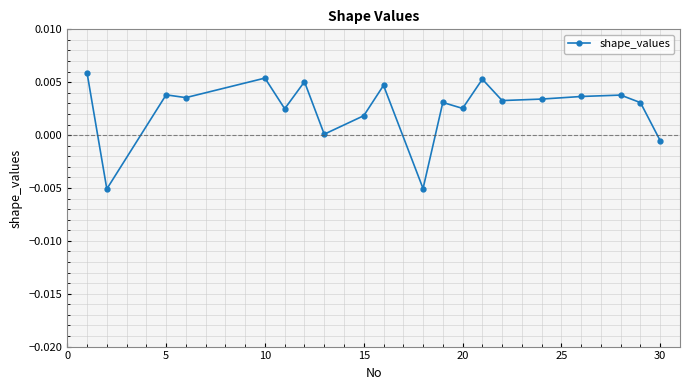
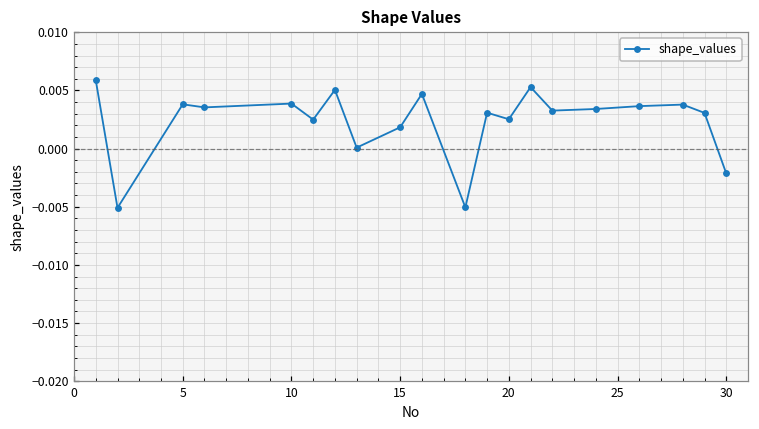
  {
    "5": 0.0038,
-   "10": 0.0054,
+   "10": 0.0039,
    "15": 0.0018,
    "20": 0.0025,
-   "30": -0.0005
+   "30": -0.0021
  }
